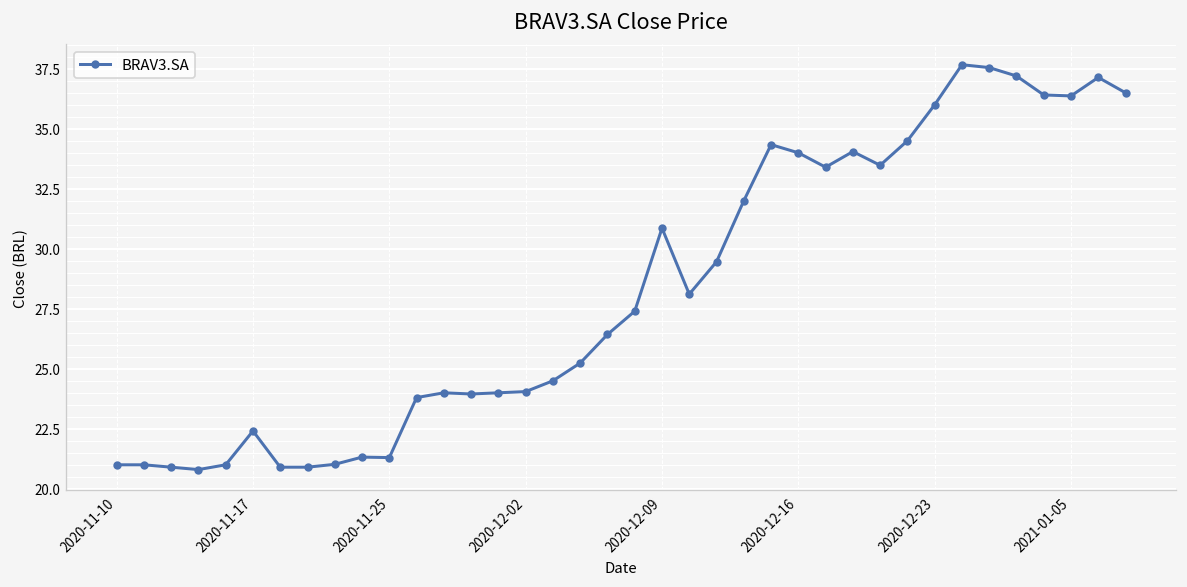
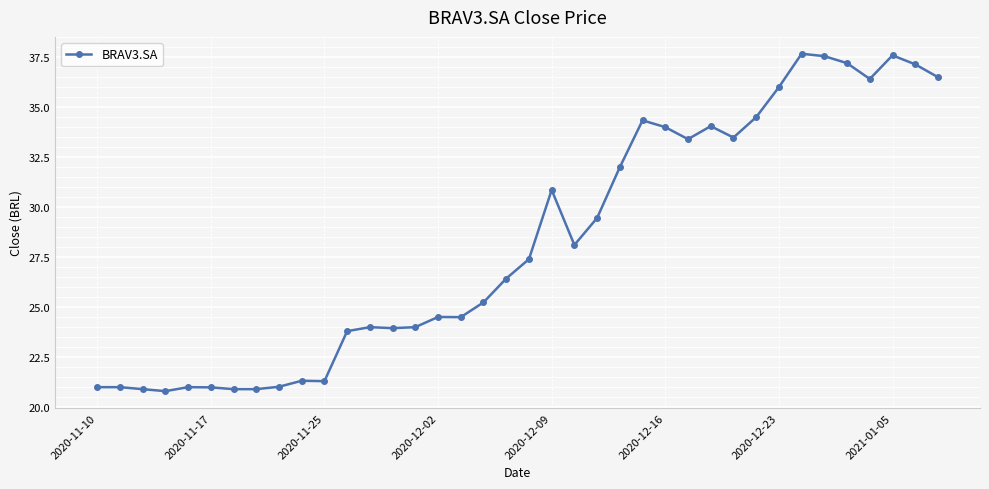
  {
    "2020-11-10": 21.0,
-   "2020-11-17": 22.4,
+   "2020-11-17": 21.0,
    "2020-11-25": 21.3,
-   "2020-12-02": 24.1,
+   "2020-12-02": 24.5,
    "2020-12-09": 30.9,
    "2020-12-16": 34.0,
    "2020-12-23": 36.0,
-   "2021-01-05": 36.4
+   "2021-01-05": 37.6
  }
